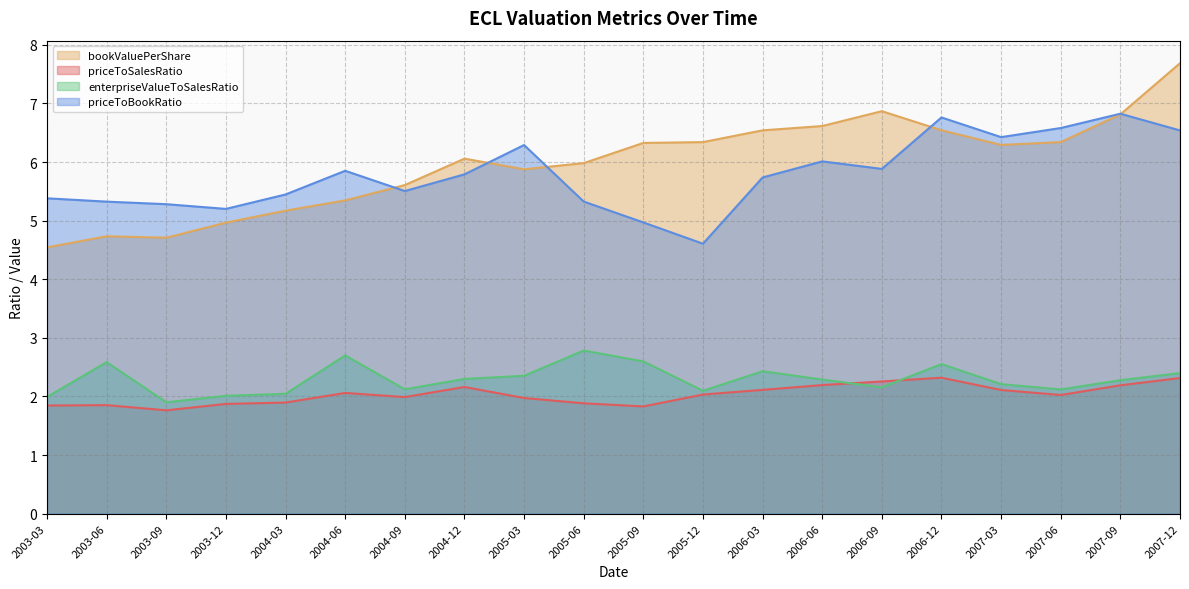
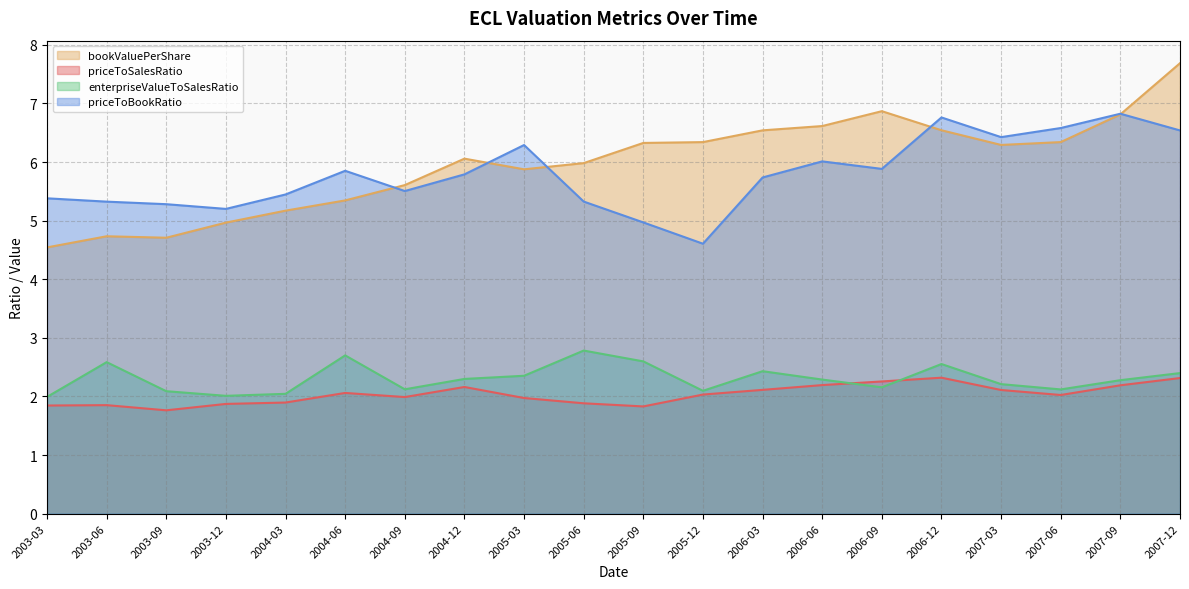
  {
    "enterpriseValueToSalesRatio": {
      "2003-03": 2.0,
      "2003-06": 2.6,
-     "2003-09": 1.9,
+     "2003-09": 2.1,
      "2003-12": 2.0,
      "2004-03": 2.0,
      "2004-06": 2.7,
      "2004-09": 2.1,
      "2004-12": 2.3,
      "2005-03": 2.4,
      "2005-06": 2.8,
      "2005-09": 2.6,
      "2005-12": 2.1,
      "2006-03": 2.4,
      "2006-06": 2.3,
      "2006-09": 2.2,
      "2006-12": 2.6,
      "2007-03": 2.2,
      "2007-06": 2.1,
      "2007-09": 2.3,
      "2007-12": 2.4
    },
    "priceToBookRatio": {
      "2003-03": 5.4,
      "2003-06": 5.3,
      "2003-09": 5.3,
      "2003-12": 5.2,
      "2004-03": 5.4,
      "2004-06": 5.9,
      "2004-09": 5.5,
      "2004-12": 5.8,
      "2005-03": 6.3,
      "2005-06": 5.3,
      "2005-09": 5.0,
      "2005-12": 4.6,
      "2006-03": 5.7,
      "2006-06": 6.0,
      "2006-09": 5.9,
      "2006-12": 6.8,
      "2007-03": 6.4,
      "2007-06": 6.6,
      "2007-12": 6.5
    }
  }
